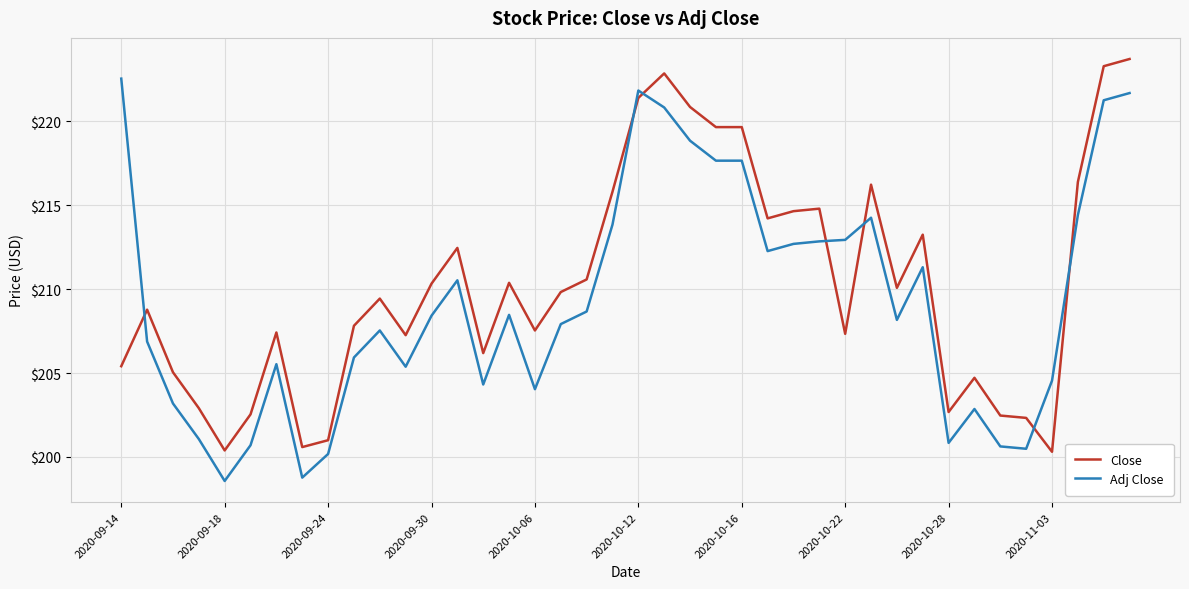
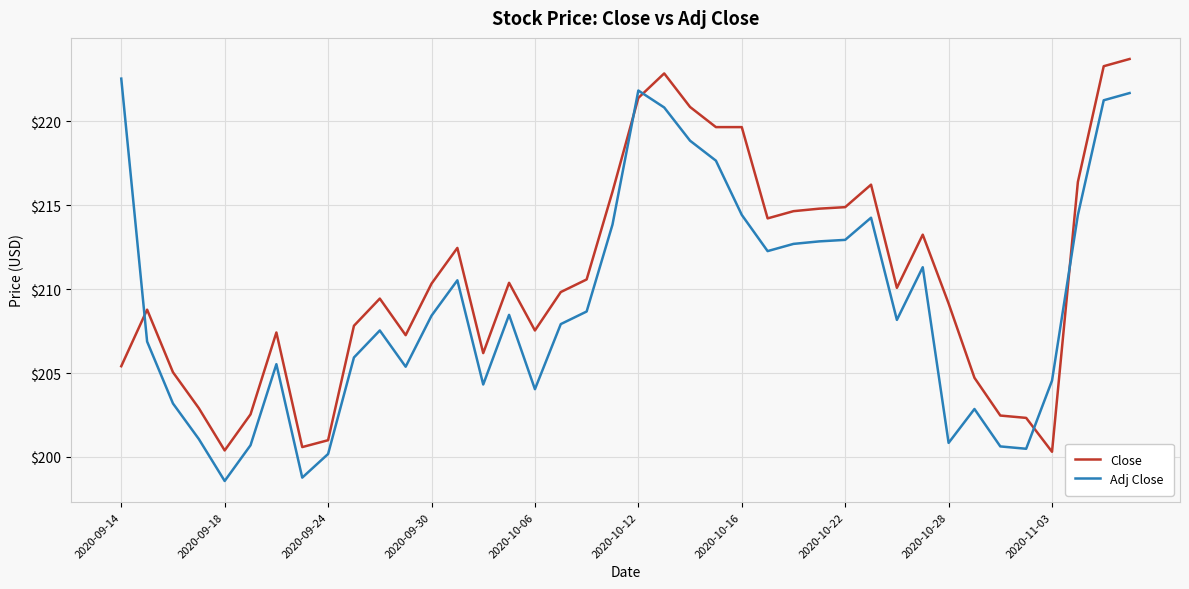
  {
    "Close": {
      "2020-09-14": "$205.4",
      "2020-09-18": "$200.4",
      "2020-09-24": "$201.0",
      "2020-09-30": "$210.3",
      "2020-10-06": "$207.5",
      "2020-10-12": "$221.4",
      "2020-10-16": "$219.7",
-     "2020-10-22": "$207.3",
-     "2020-10-28": "$202.7",
+     "2020-10-22": "$214.9",
+     "2020-10-28": "$209.2",
      "2020-11-03": "$200.3"
    },
    "Adj Close": {
      "2020-09-14": "$222.6",
      "2020-09-18": "$198.6",
      "2020-09-24": "$200.2",
      "2020-09-30": "$208.4",
      "2020-10-06": "$204.0",
      "2020-10-12": "$221.8",
-     "2020-10-16": "$217.7",
+     "2020-10-16": "$214.4",
      "2020-10-22": "$212.9",
      "2020-10-28": "$200.8",
      "2020-11-03": "$204.6"
    }
  }
